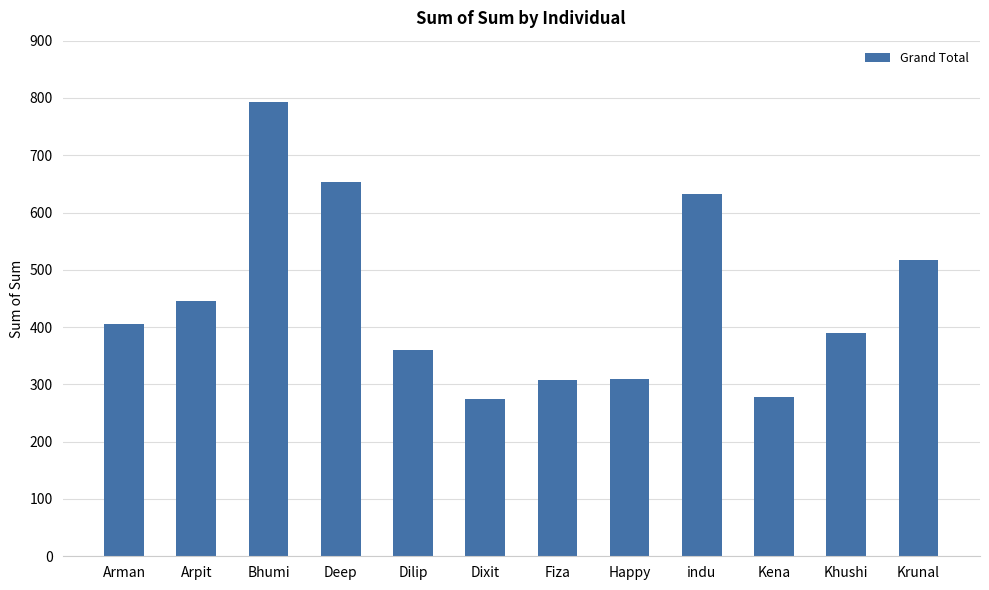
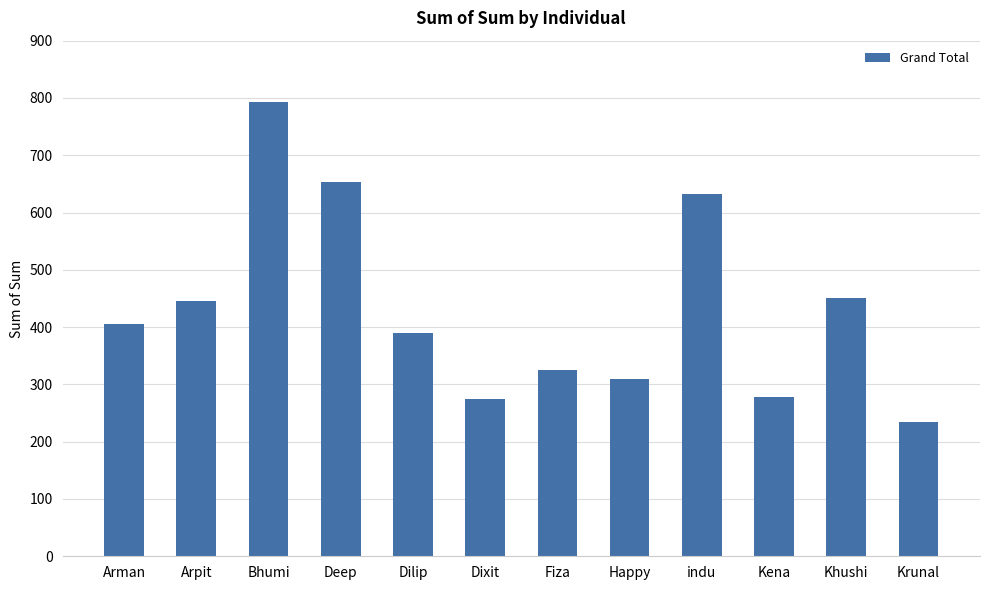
  {
    "Arman": 410,
    "Arpit": 450,
    "Bhumi": 790,
    "Deep": 650,
-   "Dilip": 360,
+   "Dilip": 390,
    "Dixit": 270,
-   "Fiza": 310,
+   "Fiza": 330,
    "Happy": 310,
    "indu": 630,
    "Kena": 280,
-   "Khushi": 390,
-   "Krunal": 520
+   "Khushi": 450,
+   "Krunal": 240
  }
